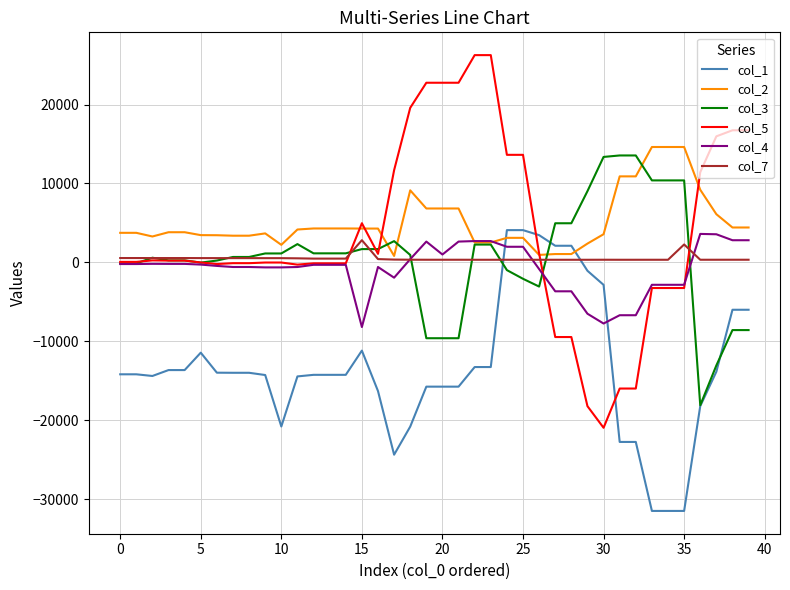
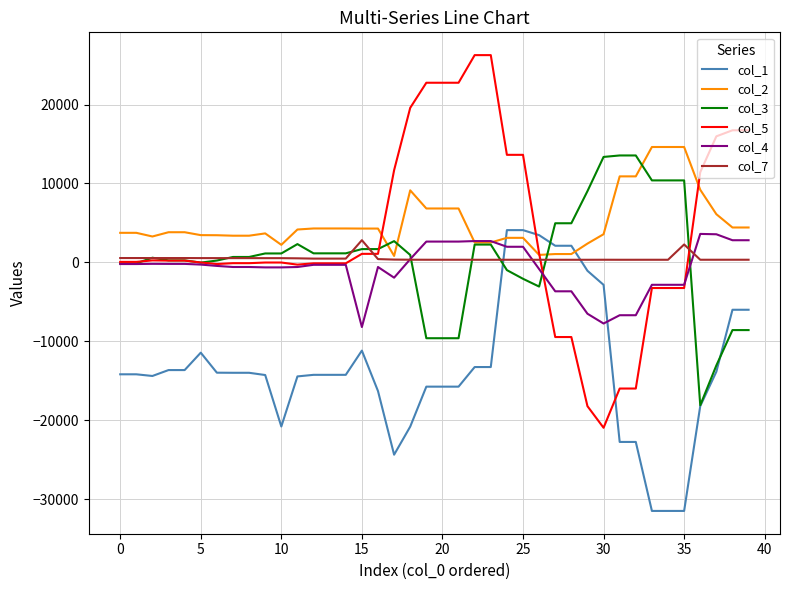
  {
    "col_1": {
      "0": -14000,
      "5": -11000,
      "10": -21000,
      "15": -11000,
      "20": -16000,
      "25": 4000,
      "30": -3000,
      "35": -31000
    },
    "col_2": {
      "0": 4000,
      "5": 3000,
      "10": 2000,
      "15": 4000,
      "20": 7000,
      "25": 3000,
      "30": 4000,
      "35": 15000
    },
    "col_3": {
      "10": 1000,
      "15": 2000,
      "20": -10000,
      "25": -2000,
      "30": 13000,
      "35": 10000
    },
    "col_5": {
      "10": 0,
-     "15": 5000,
+     "15": 1000,
      "20": 23000,
      "25": 14000,
      "30": -21000,
      "35": -3000
    },
    "col_4": {
      "10": -1000,
      "15": -8000,
-     "20": 1000,
+     "20": 3000,
      "25": 2000,
      "30": -8000,
      "35": -3000
    },
    "col_7": {
      "0": 1000,
      "5": 1000,
      "10": 1000,
      "15": 3000,
      "20": 0,
      "25": 0,
      "30": 0,
      "35": 2000
    }
  }
